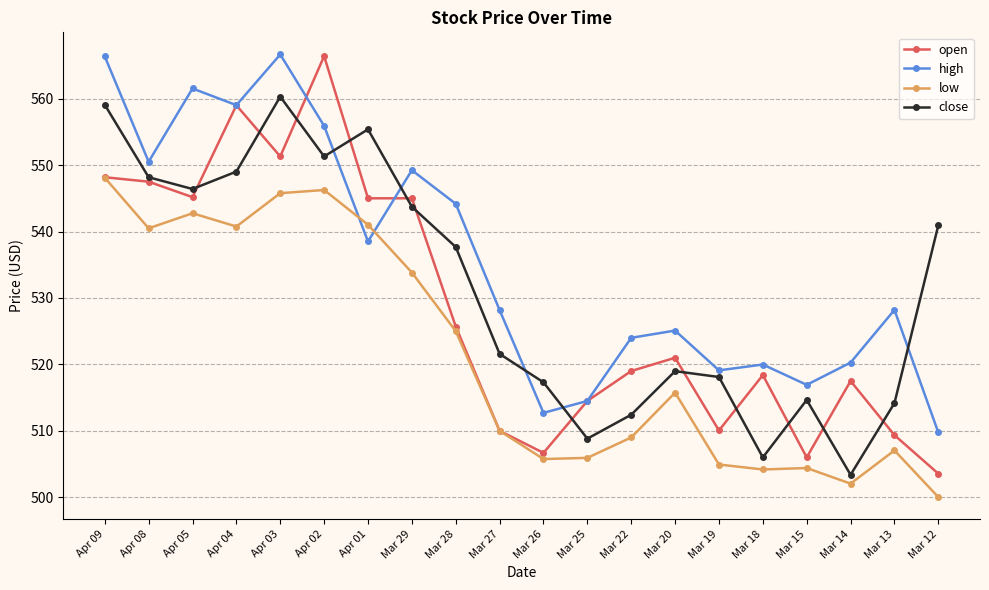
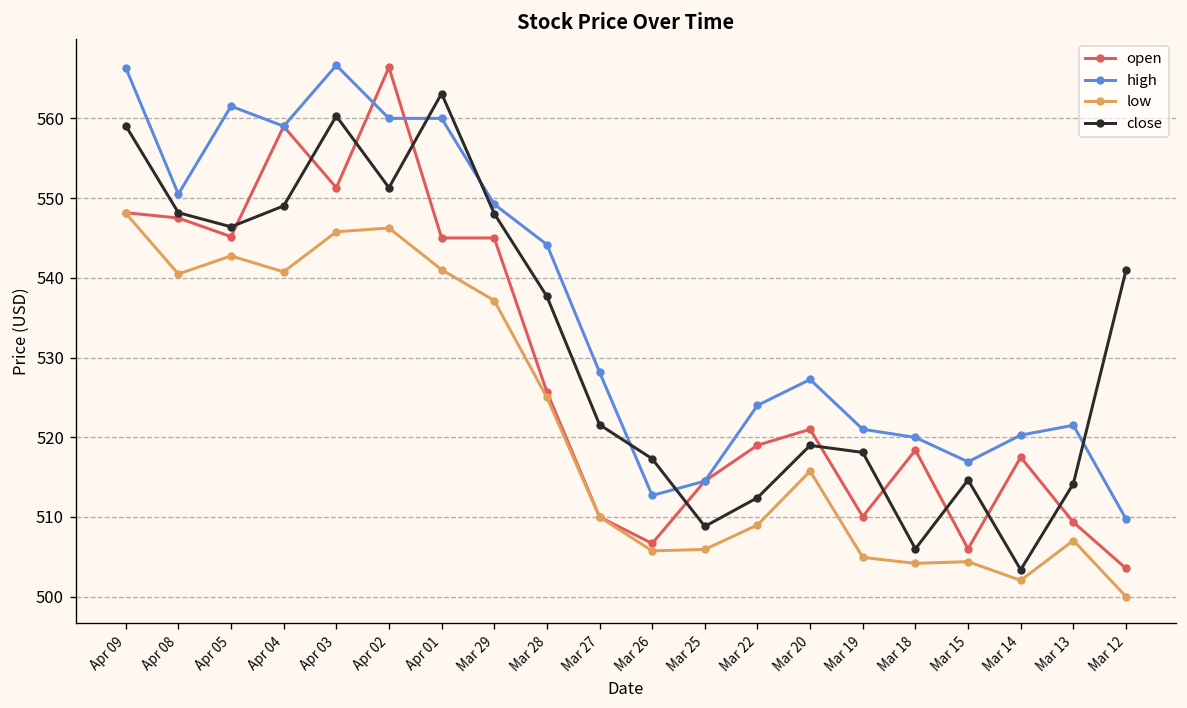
  {
    "open": {
      "Apr 08": 548,
      "Apr 05": 545,
      "Apr 03": 551,
      "Apr 02": 566,
      "Apr 01": 545,
      "Mar 29": 545,
      "Mar 28": 526,
      "Mar 26": 507,
      "Mar 22": 519,
      "Mar 20": 521,
      "Mar 19": 510,
      "Mar 18": 518,
      "Mar 15": 506,
      "Mar 14": 518,
      "Mar 13": 509,
      "Mar 12": 504
    },
    "high": {
      "Apr 09": 566,
      "Apr 08": 551,
      "Apr 05": 562,
      "Apr 03": 567,
-     "Apr 02": 556,
-     "Apr 01": 539,
+     "Apr 02": 560,
+     "Apr 01": 560,
      "Mar 29": 549,
      "Mar 28": 544,
      "Mar 27": 528,
      "Mar 26": 513,
      "Mar 22": 524,
-     "Mar 20": 525,
-     "Mar 19": 519,
+     "Mar 20": 527,
+     "Mar 19": 521,
      "Mar 18": 520,
      "Mar 15": 517,
      "Mar 14": 520,
-     "Mar 13": 528,
+     "Mar 13": 522,
      "Mar 12": 510
    },
    "low": {
      "Apr 08": 540,
      "Apr 05": 543,
      "Apr 04": 541,
      "Apr 03": 546,
      "Apr 02": 546,
      "Apr 01": 541,
-     "Mar 29": 534,
+     "Mar 29": 537,
      "Mar 28": 525,
      "Mar 26": 506,
      "Mar 25": 506,
      "Mar 22": 509,
      "Mar 20": 516,
      "Mar 19": 505,
      "Mar 18": 504,
      "Mar 15": 504,
      "Mar 14": 502,
      "Mar 13": 507,
      "Mar 12": 500
    },
    "close": {
      "Apr 09": 559,
      "Apr 08": 548,
      "Apr 05": 546,
      "Apr 04": 549,
      "Apr 03": 560,
      "Apr 02": 551,
-     "Apr 01": 555,
-     "Mar 29": 544,
+     "Apr 01": 563,
+     "Mar 29": 548,
      "Mar 28": 538,
      "Mar 27": 522,
      "Mar 26": 517,
      "Mar 25": 509,
      "Mar 22": 512,
      "Mar 20": 519,
      "Mar 19": 518,
      "Mar 18": 506,
      "Mar 15": 515,
      "Mar 14": 503,
      "Mar 13": 514,
      "Mar 12": 541
    }
  }
